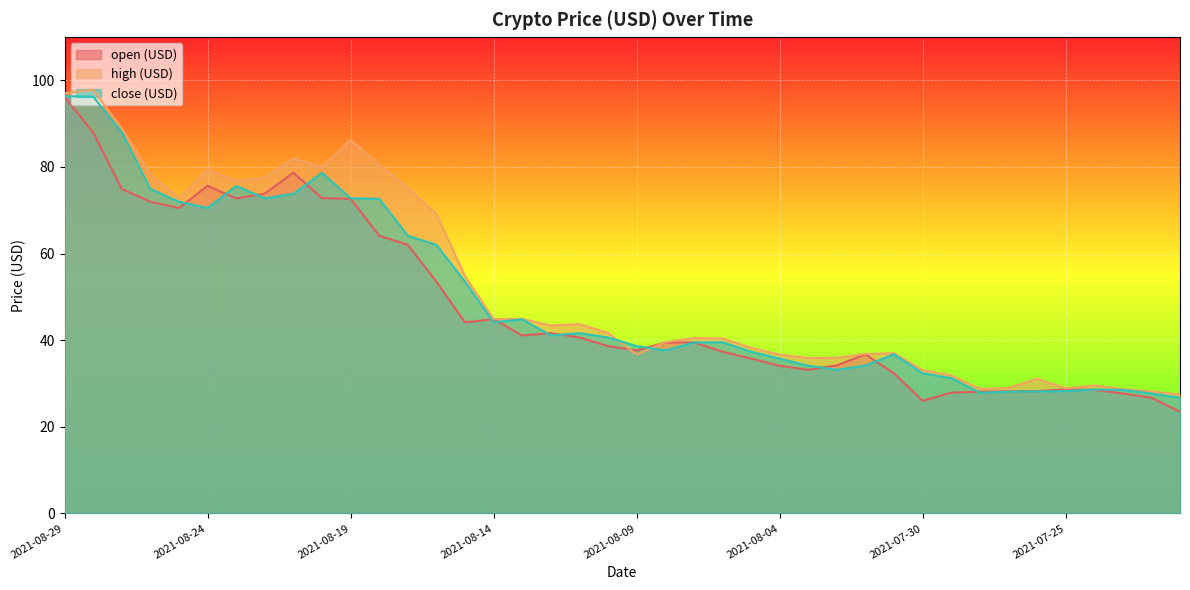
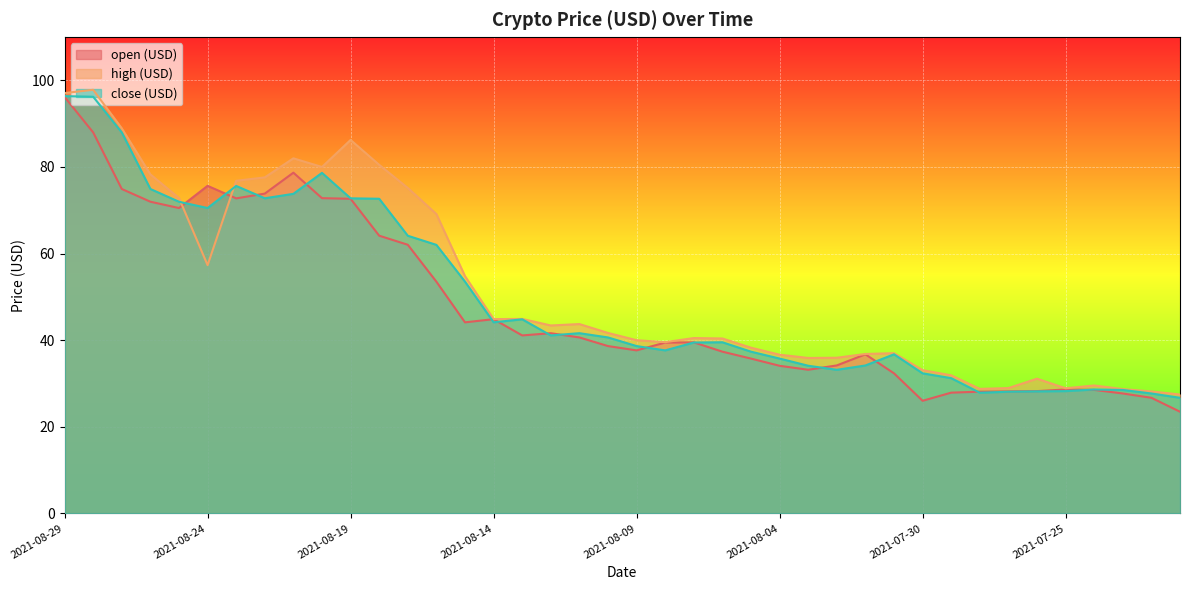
  {
    "open (USD)": {
      "2021-08-24": 76,
      "2021-08-09": 38,
      "2021-08-04": 34,
      "2021-07-30": 26
    },
    "high (USD)": {
      "2021-08-29": 97,
-     "2021-08-24": 79,
+     "2021-08-24": 57,
      "2021-08-19": 86,
-     "2021-08-09": 37,
+     "2021-08-09": 40,
      "2021-08-04": 37,
      "2021-07-30": 33
    },
    "close (USD)": {
      "2021-08-24": 71,
      "2021-08-14": 44,
      "2021-08-09": 39,
      "2021-08-04": 36,
      "2021-07-30": 32
    }
  }
